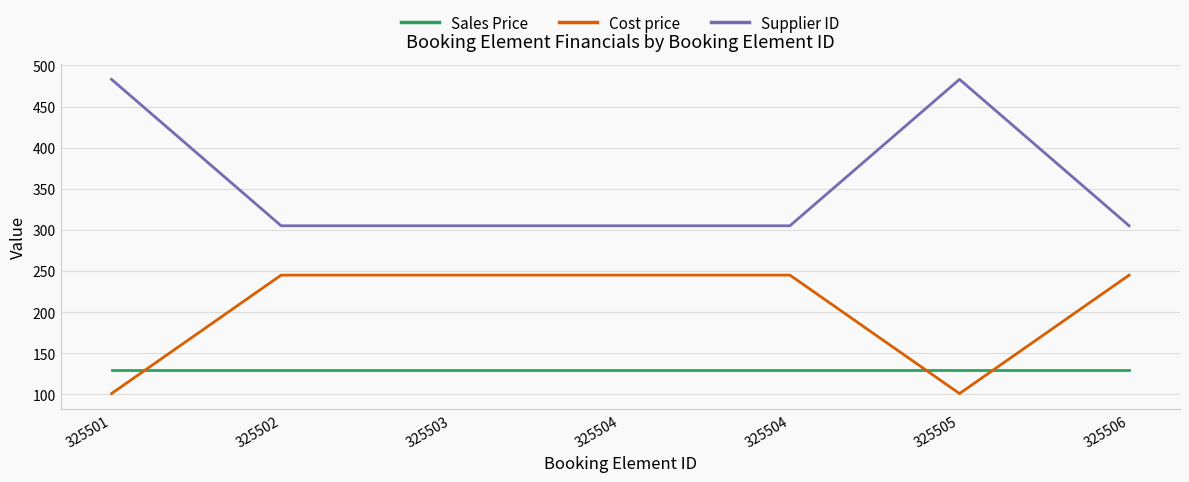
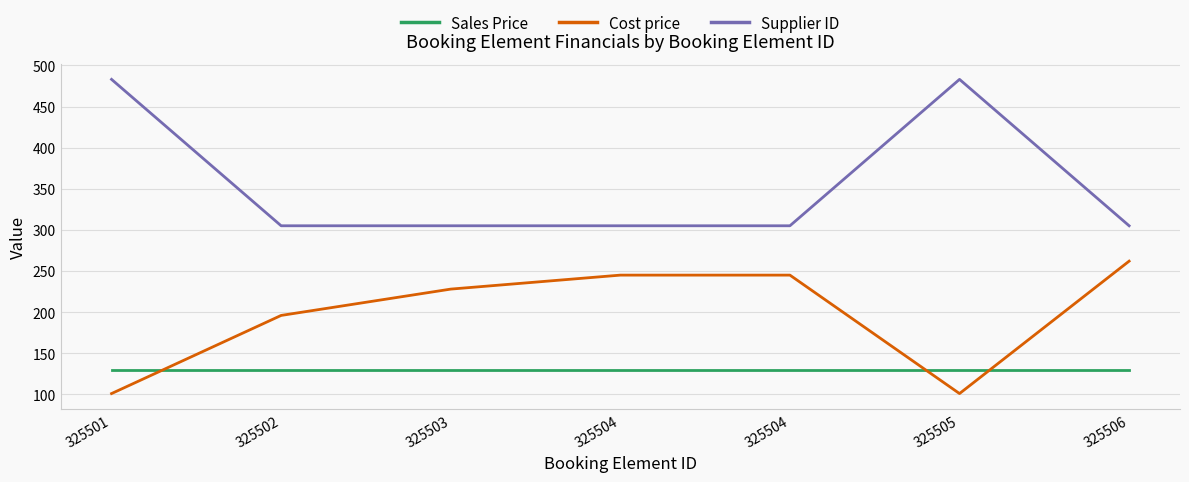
  {
    "Sales Price": {
      "325501": 130,
      "325502": 130,
      "325503": 130,
      "325505": 130,
      "325506": 130
    },
    "Cost price": {
      "325501": 100,
-     "325502": 250,
-     "325503": 250,
+     "325502": 200,
+     "325503": 230,
      "325505": 100,
-     "325506": 250
+     "325506": 260
    },
    "Supplier ID": {
      "325501": 480,
      "325502": 310,
      "325503": 310,
      "325505": 480,
      "325506": 310
    }
  }
